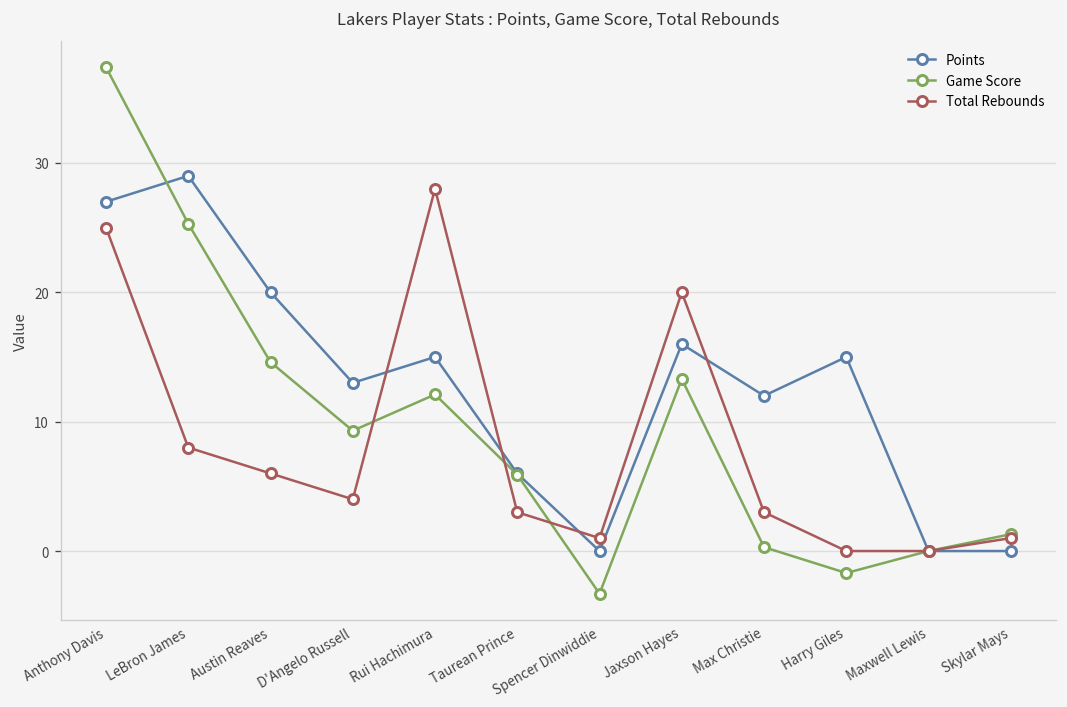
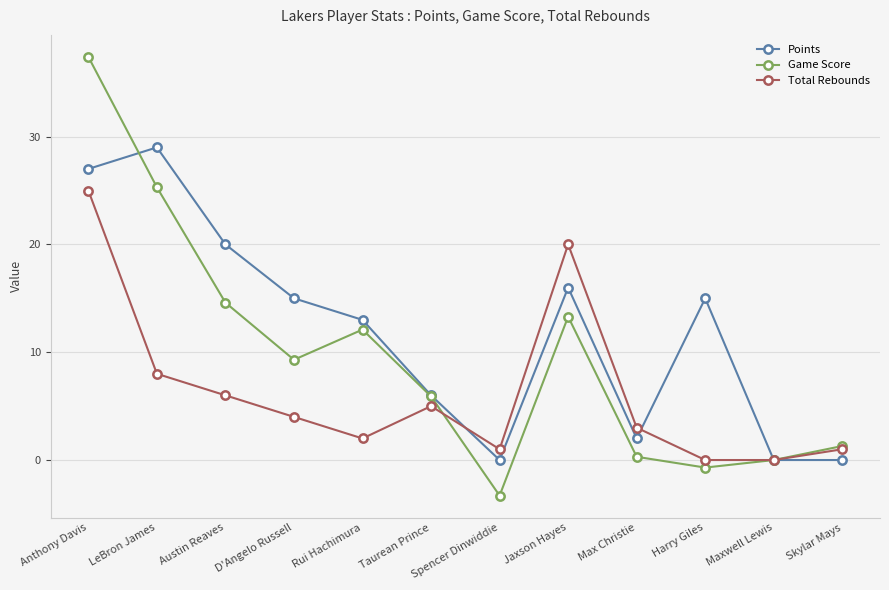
  {
    "Points": {
      "Anthony Davis": 27,
      "LeBron James": 29,
      "Austin Reaves": 20,
-     "D'Angelo Russell": 13,
-     "Rui Hachimura": 15,
+     "D'Angelo Russell": 15,
+     "Rui Hachimura": 13,
      "Spencer Dinwiddie": 0,
      "Jaxson Hayes": 16,
-     "Max Christie": 12,
+     "Max Christie": 2,
      "Harry Giles": 15,
      "Skylar Mays": 0
    },
    "Game Score": {
      "Anthony Davis": 37.4,
      "LeBron James": 25.3,
      "Austin Reaves": 14.6,
      "D'Angelo Russell": 9.3,
      "Rui Hachimura": 12.1,
      "Spencer Dinwiddie": -3.3,
      "Jaxson Hayes": 13.3,
      "Max Christie": 0.3,
-     "Harry Giles": -1.7,
+     "Harry Giles": -0.7,
      "Skylar Mays": 1.3
    },
    "Total Rebounds": {
      "Anthony Davis": 25,
      "LeBron James": 8,
      "Austin Reaves": 6,
      "D'Angelo Russell": 4,
-     "Rui Hachimura": 28,
-     "Taurean Prince": 3,
+     "Rui Hachimura": 2,
+     "Taurean Prince": 5,
      "Spencer Dinwiddie": 1,
      "Jaxson Hayes": 20,
      "Max Christie": 3,
      "Harry Giles": 0,
      "Skylar Mays": 1
    }
  }
